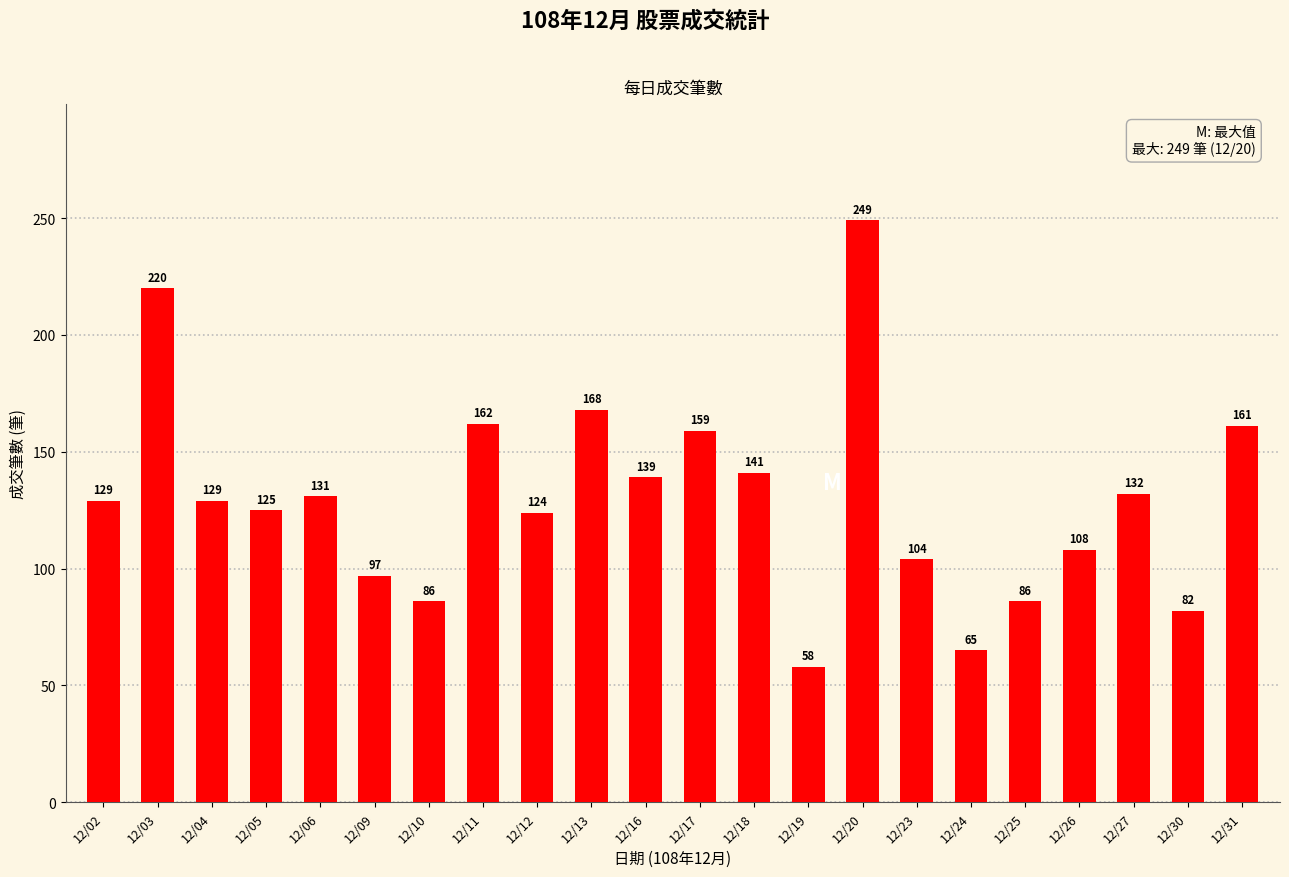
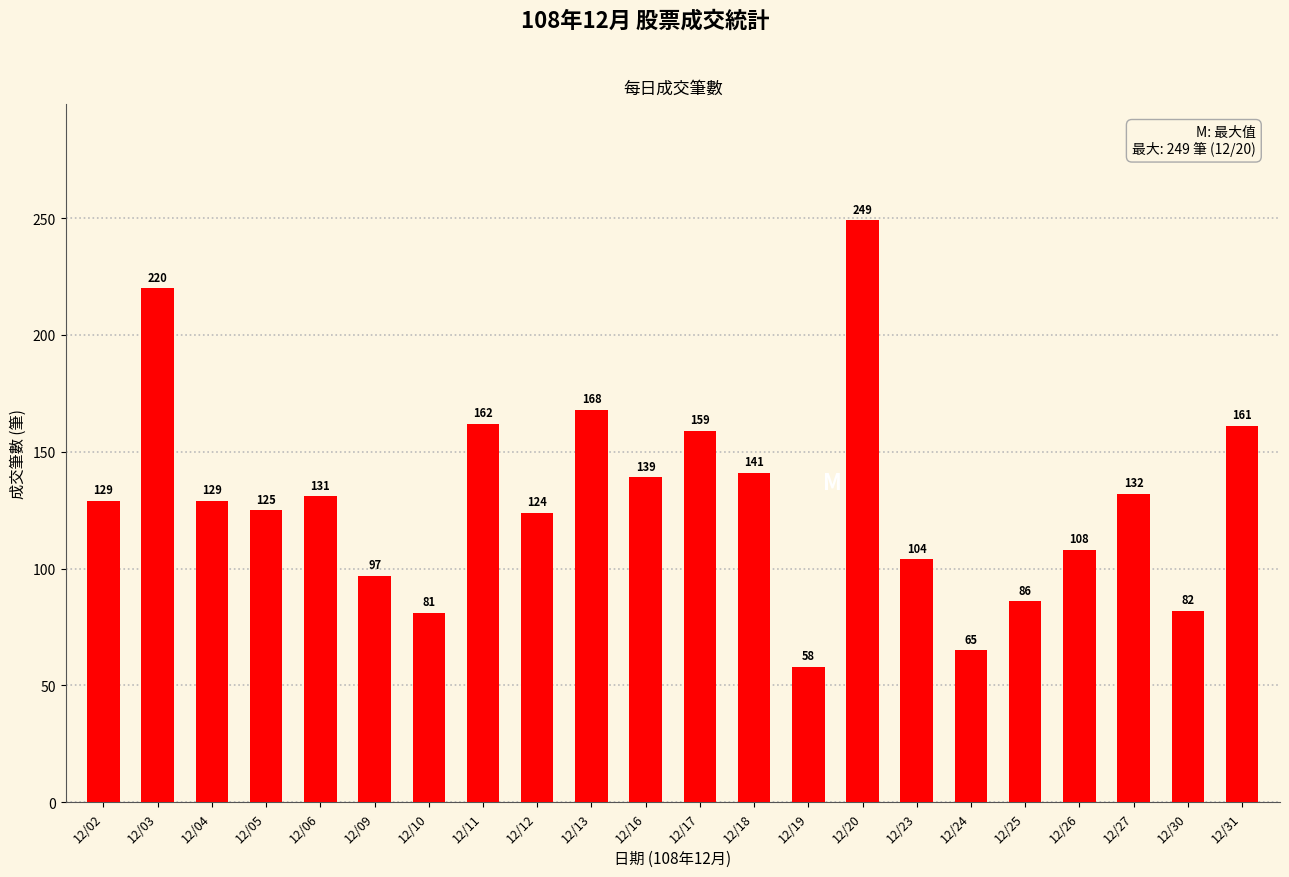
  {
    "12/02": 129,
    "12/03": 220,
    "12/04": 129,
    "12/05": 125,
    "12/06": 131,
    "12/09": 97,
-   "12/10": 86,
+   "12/10": 81,
    "12/11": 162,
    "12/12": 124,
    "12/13": 168,
    "12/16": 139,
    "12/17": 159,
    "12/18": 141,
    "12/19": 58,
    "12/20": 249,
    "12/23": 104,
    "12/24": 65,
    "12/25": 86,
    "12/26": 108,
    "12/27": 132,
    "12/30": 82,
    "12/31": 161
  }
